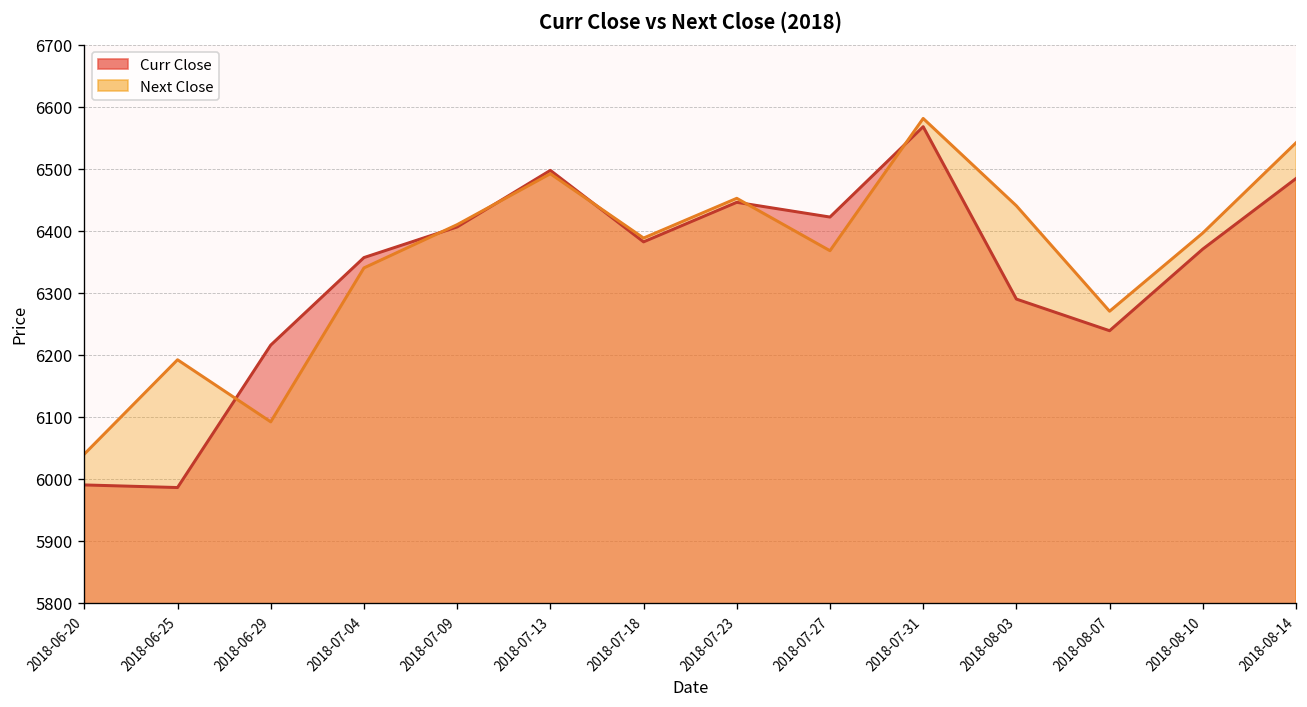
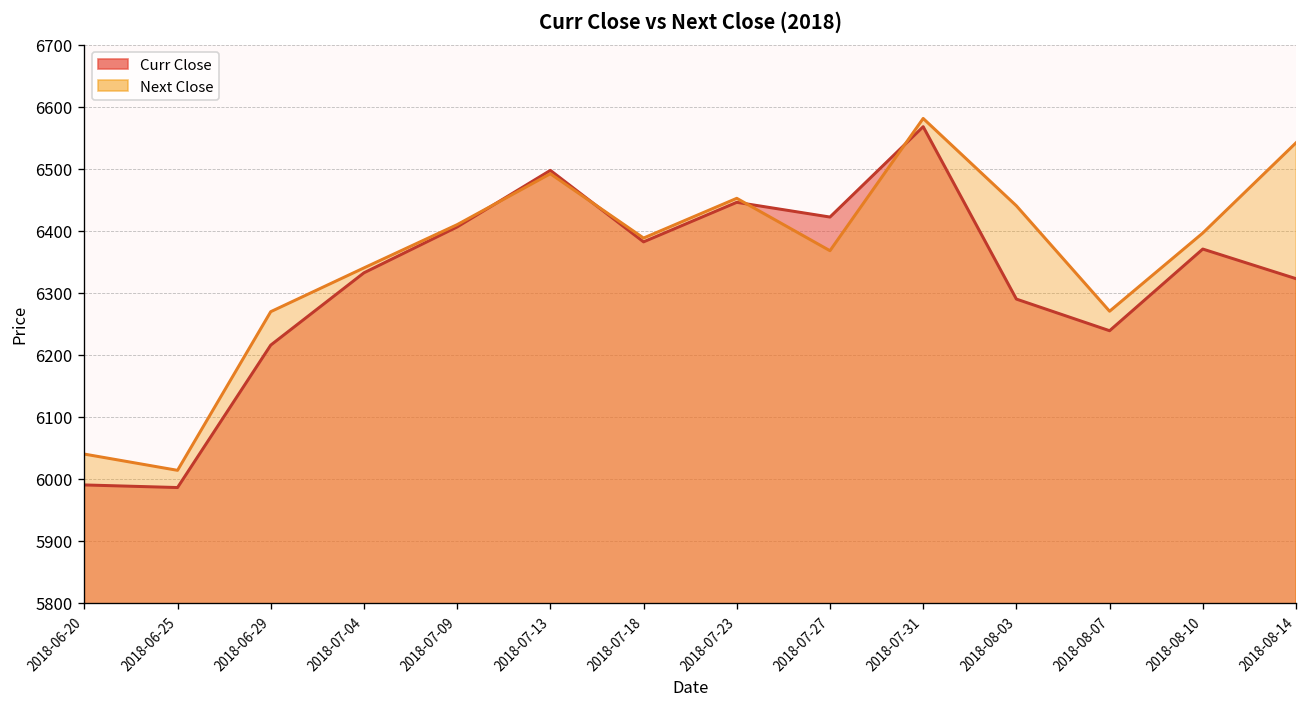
  {
    "Curr Close": {
      "2018-06-20": 5990,
      "2018-06-25": 5990,
      "2018-06-29": 6220,
-     "2018-07-04": 6360,
+     "2018-07-04": 6330,
      "2018-07-13": 6500,
      "2018-07-18": 6380,
      "2018-07-23": 6450,
      "2018-07-27": 6420,
      "2018-07-31": 6570,
      "2018-08-03": 6290,
      "2018-08-07": 6240,
      "2018-08-10": 6370,
-     "2018-08-14": 6480
+     "2018-08-14": 6320
    },
    "Next Close": {
      "2018-06-20": 6040,
-     "2018-06-25": 6190,
-     "2018-06-29": 6090,
+     "2018-06-25": 6010,
+     "2018-06-29": 6270,
      "2018-07-04": 6340,
      "2018-07-13": 6490,
      "2018-07-18": 6390,
      "2018-07-23": 6450,
      "2018-07-27": 6370,
      "2018-07-31": 6580,
      "2018-08-03": 6440,
      "2018-08-07": 6270,
      "2018-08-10": 6400,
      "2018-08-14": 6540
    }
  }
